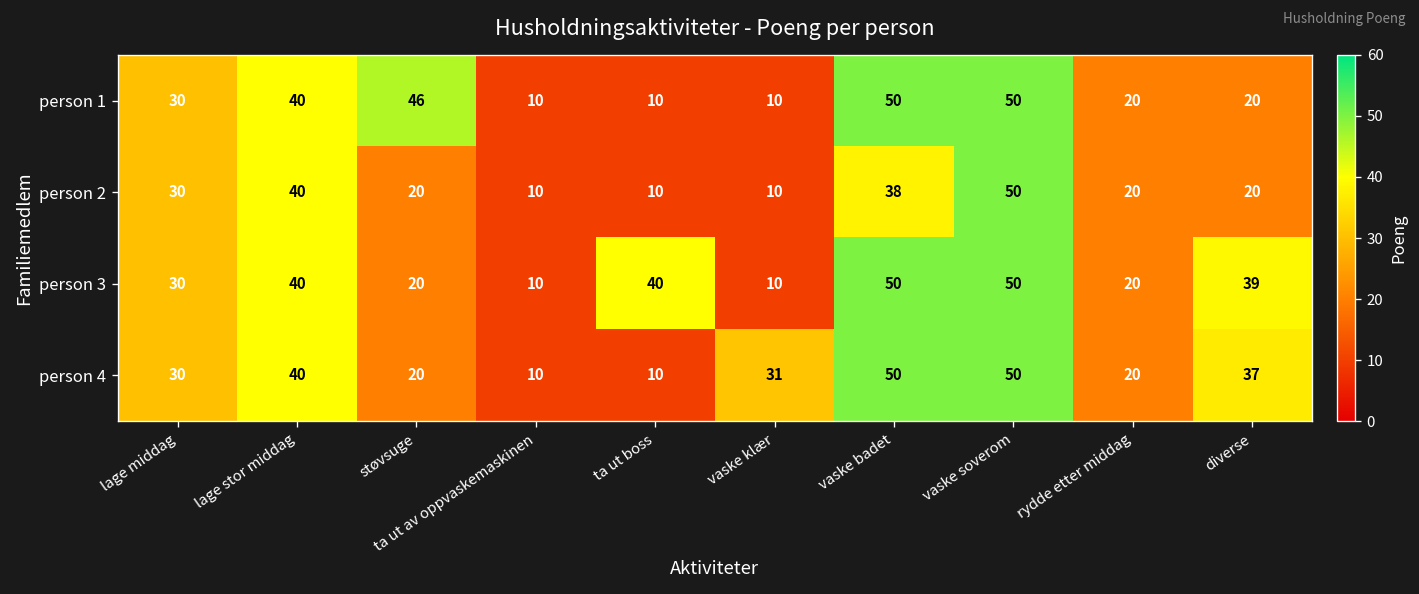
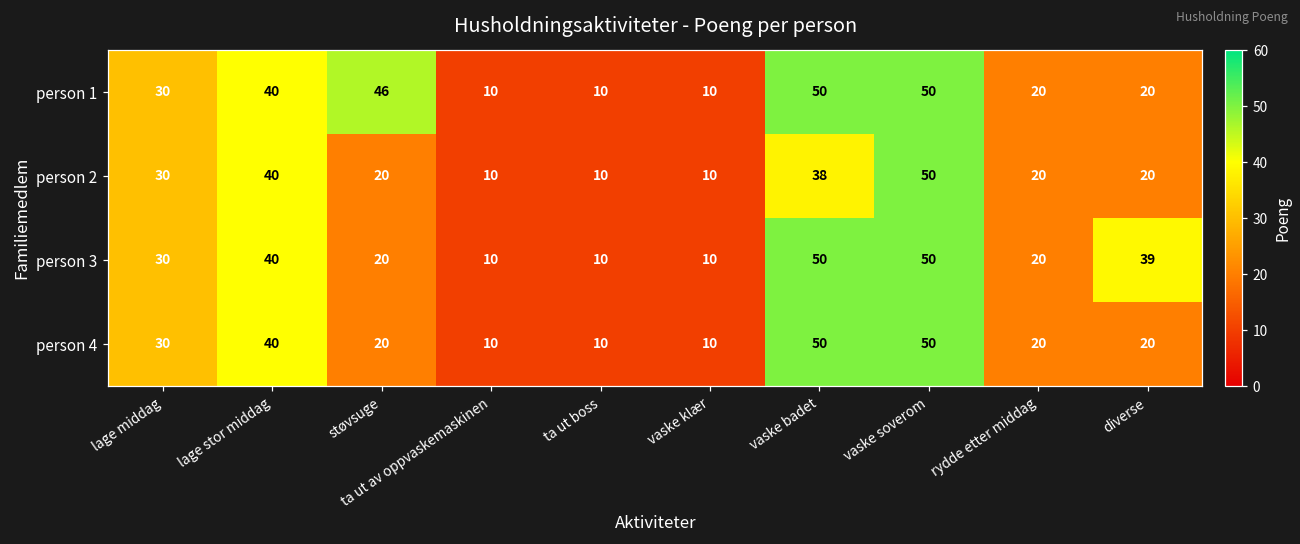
  {
    "person 1": {
      "lage middag": 30,
      "lage stor middag": 40,
      "støvsuge": 46,
      "ta ut av oppvaskemaskinen": 10,
      "ta ut boss": 10,
      "vaske klær": 10,
      "vaske badet": 50,
      "vaske soverom": 50,
      "rydde etter middag": 20,
      "diverse": 20
    },
    "person 2": {
      "lage middag": 30,
      "lage stor middag": 40,
      "støvsuge": 20,
      "ta ut av oppvaskemaskinen": 10,
      "ta ut boss": 10,
      "vaske klær": 10,
      "vaske badet": 38,
      "vaske soverom": 50,
      "rydde etter middag": 20,
      "diverse": 20
    },
    "person 3": {
      "lage middag": 30,
      "lage stor middag": 40,
      "støvsuge": 20,
      "ta ut av oppvaskemaskinen": 10,
-     "ta ut boss": 40,
+     "ta ut boss": 10,
      "vaske klær": 10,
      "vaske badet": 50,
      "vaske soverom": 50,
      "rydde etter middag": 20,
      "diverse": 39
    },
    "person 4": {
      "lage middag": 30,
      "lage stor middag": 40,
      "støvsuge": 20,
      "ta ut av oppvaskemaskinen": 10,
      "ta ut boss": 10,
-     "vaske klær": 31,
+     "vaske klær": 10,
      "vaske badet": 50,
      "vaske soverom": 50,
      "rydde etter middag": 20,
-     "diverse": 37
+     "diverse": 20
    }
  }
